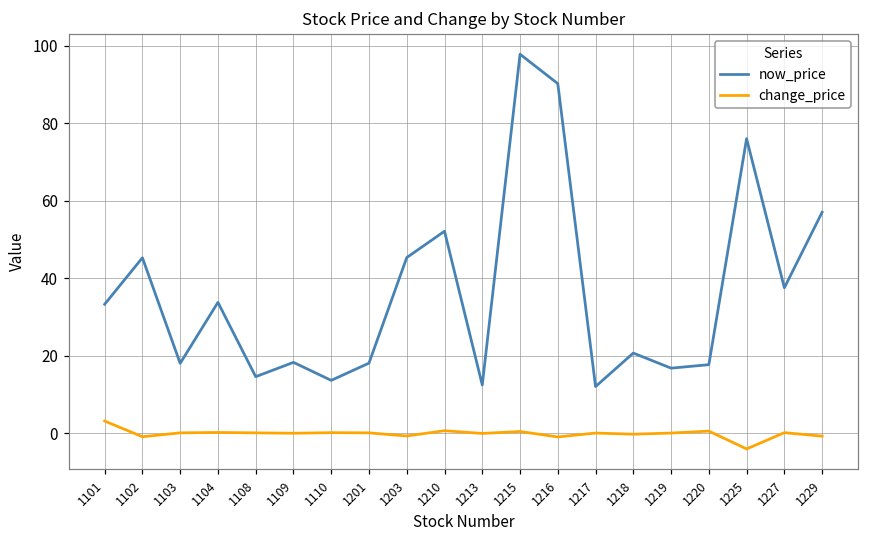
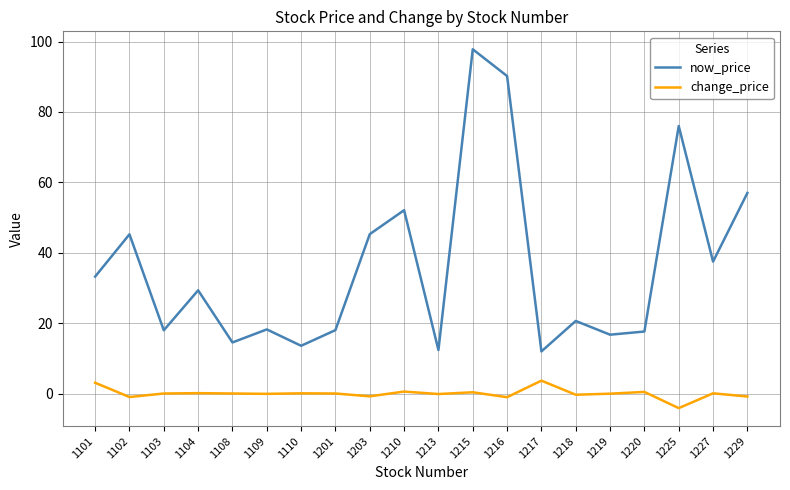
  {
    "now_price": {
      "1101": 33,
      "1102": 45,
      "1103": 18,
-     "1104": 34,
+     "1104": 29,
      "1108": 15,
      "1109": 18,
      "1110": 14,
      "1201": 18,
      "1203": 45,
      "1210": 52,
      "1213": 12,
      "1215": 98,
      "1216": 90,
      "1217": 12,
      "1218": 21,
      "1219": 17,
      "1220": 18,
      "1225": 76,
      "1227": 38,
      "1229": 57
    },
    "change_price": {
      "1101": 3,
      "1102": -1,
      "1103": 0,
      "1104": 0,
      "1108": 0,
      "1109": 0,
      "1110": 0,
      "1201": 0,
      "1203": -1,
      "1210": 1,
      "1213": 0,
      "1215": 0,
      "1216": -1,
-     "1217": 0,
+     "1217": 4,
      "1218": 0,
      "1219": 0,
      "1220": 1,
      "1225": -4,
      "1227": 0,
      "1229": -1
    }
  }
